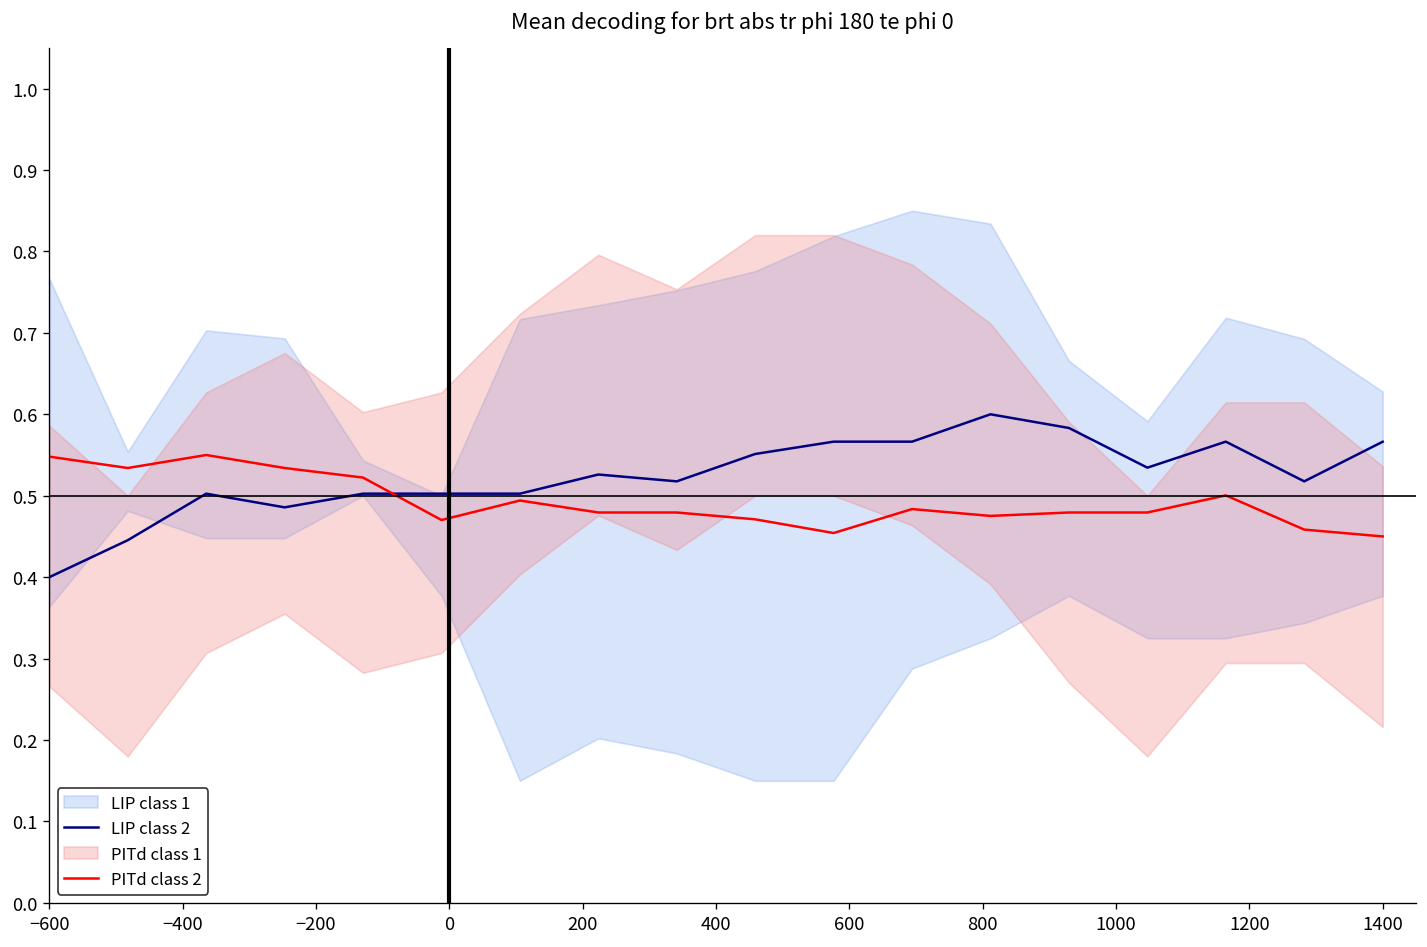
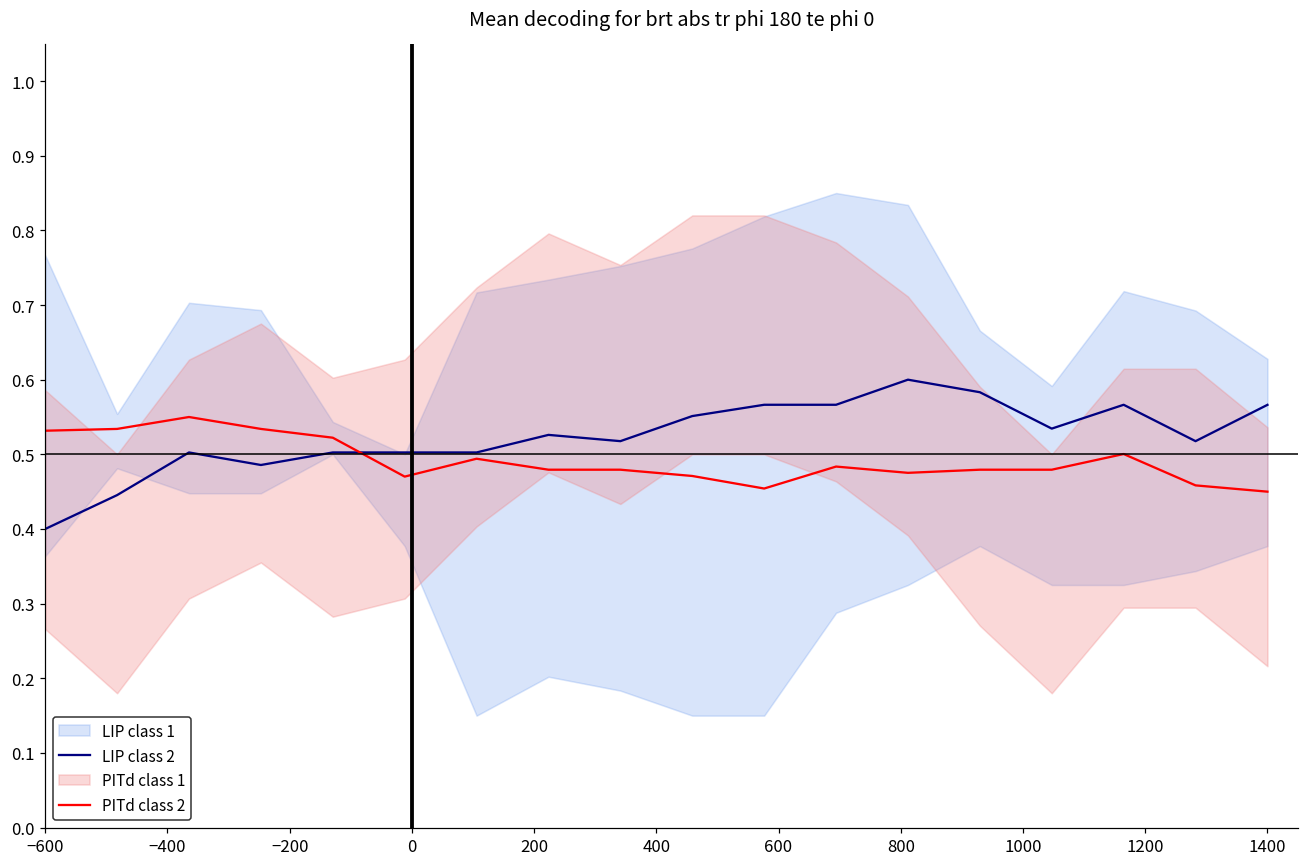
  {
    "LIP class 2": {
      "−600": 0.40,
      "1400": 0.57
    },
    "PITd class 2": {
-     "−600": 0.55,
+     "−600": 0.53,
      "1400": 0.45
    }
  }
